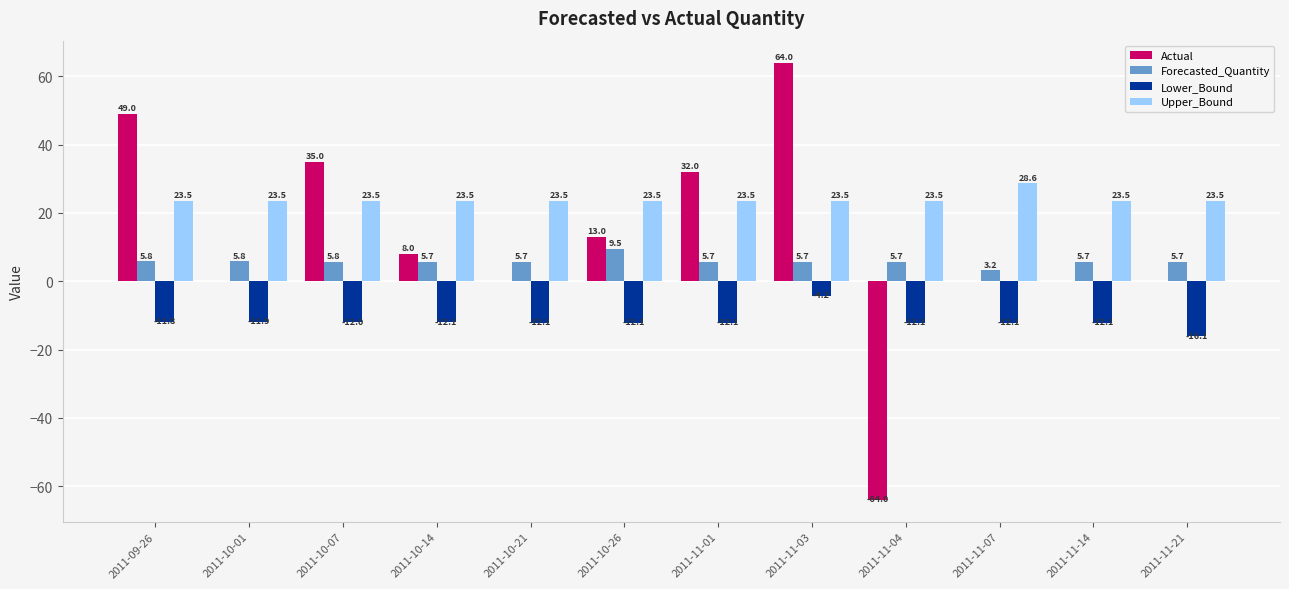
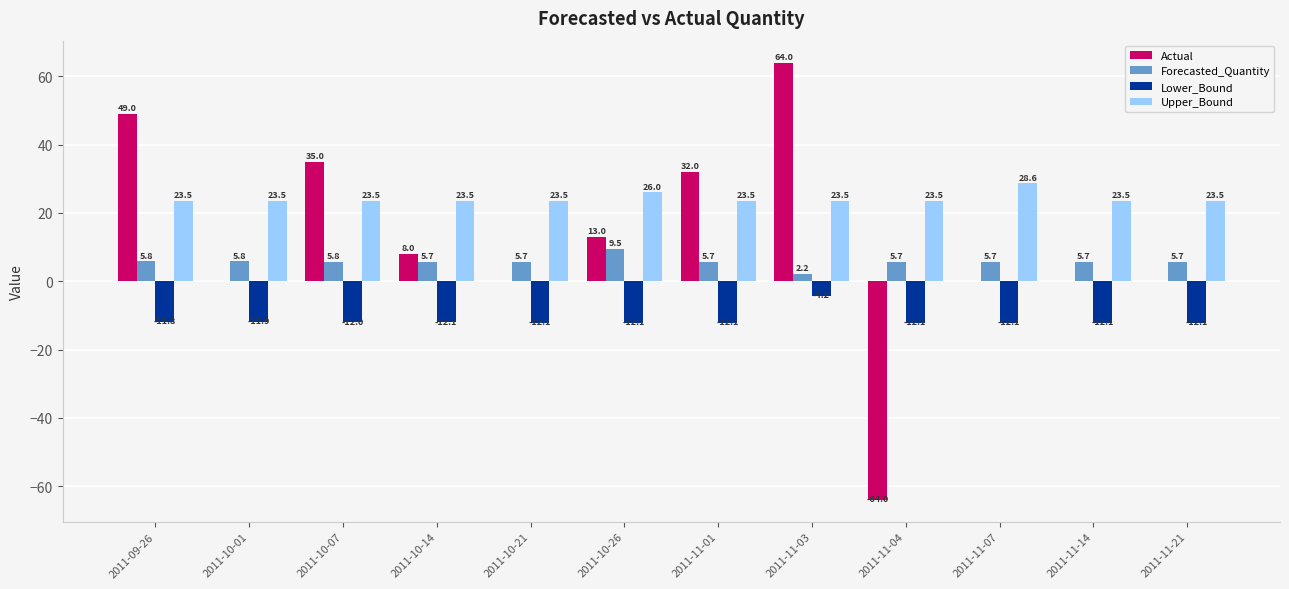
  {
    "Actual": {
      "2011-09-26": 49.0,
      "2011-10-07": 35.0,
      "2011-10-14": 8.0,
      "2011-10-26": 13.0,
      "2011-11-01": 32.0,
      "2011-11-03": 64.0,
      "2011-11-04": -64.0
    },
    "Forecasted_Quantity": {
      "2011-09-26": 5.8,
      "2011-10-01": 5.8,
      "2011-10-07": 5.8,
      "2011-10-14": 5.7,
      "2011-10-21": 5.7,
      "2011-10-26": 9.5,
      "2011-11-01": 5.7,
-     "2011-11-03": 5.7,
+     "2011-11-03": 2.2,
      "2011-11-04": 5.7,
-     "2011-11-07": 3.2,
+     "2011-11-07": 5.7,
      "2011-11-14": 5.7,
      "2011-11-21": 5.7
    },
    "Lower_Bound": {
      "2011-09-26": -11.8,
      "2011-10-01": -11.9,
      "2011-10-07": -12.0,
      "2011-10-14": -12.1,
      "2011-10-21": -12.1,
      "2011-10-26": -12.1,
      "2011-11-01": -12.1,
      "2011-11-03": -4.2,
      "2011-11-04": -12.1,
      "2011-11-07": -12.1,
      "2011-11-14": -12.1,
-     "2011-11-21": -16.1
+     "2011-11-21": -12.1
    },
    "Upper_Bound": {
      "2011-09-26": 23.5,
      "2011-10-01": 23.5,
      "2011-10-07": 23.5,
      "2011-10-14": 23.5,
      "2011-10-21": 23.5,
-     "2011-10-26": 23.5,
+     "2011-10-26": 26.0,
      "2011-11-01": 23.5,
      "2011-11-03": 23.5,
      "2011-11-04": 23.5,
      "2011-11-07": 28.6,
      "2011-11-14": 23.5,
      "2011-11-21": 23.5
    }
  }
